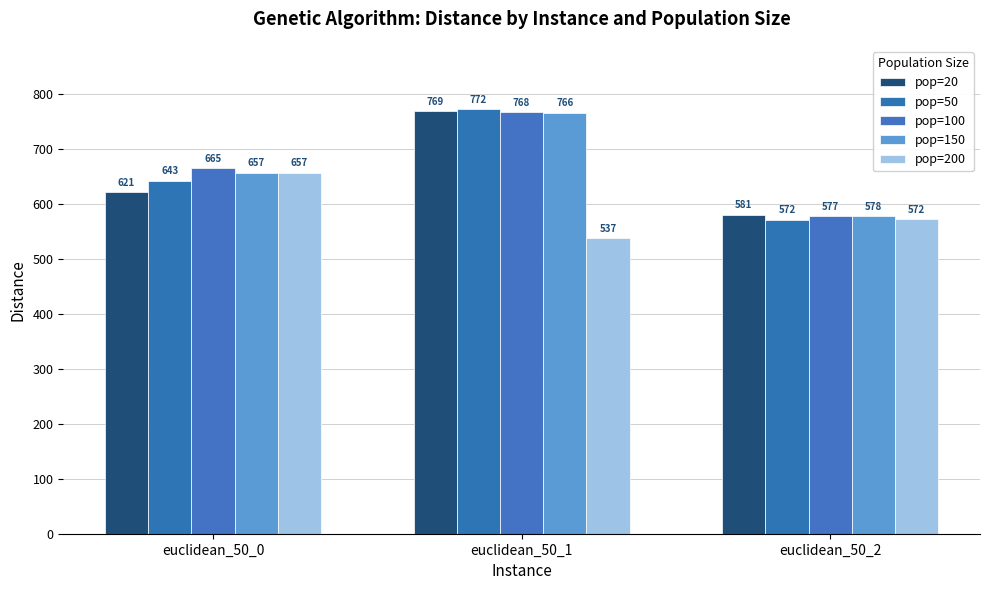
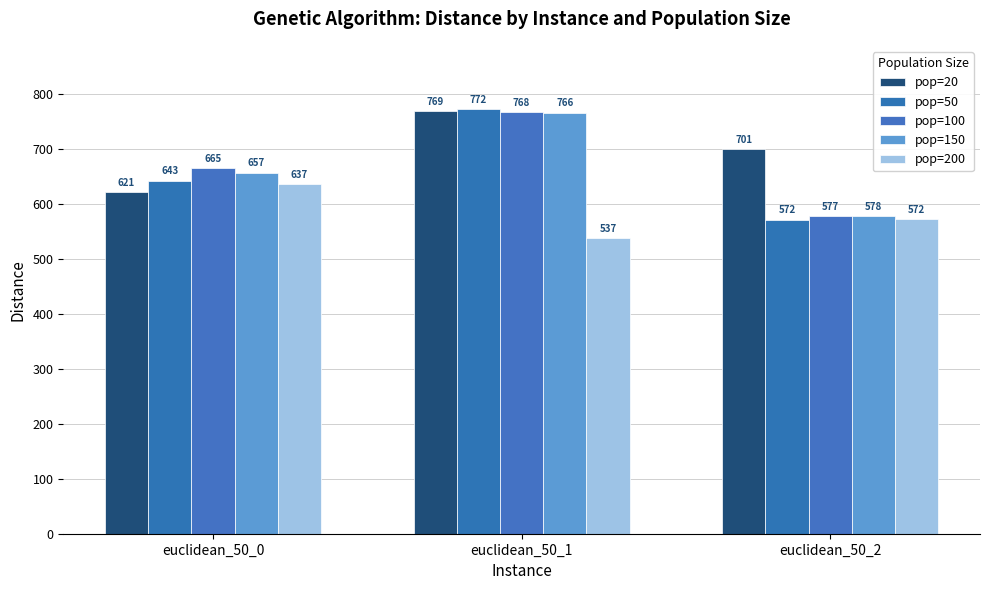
  {
    "pop=20": {
      "euclidean_50_0": 621,
      "euclidean_50_1": 769,
-     "euclidean_50_2": 581
+     "euclidean_50_2": 701
    },
    "pop=200": {
-     "euclidean_50_0": 657,
+     "euclidean_50_0": 637,
      "euclidean_50_1": 537,
      "euclidean_50_2": 572
    }
  }
